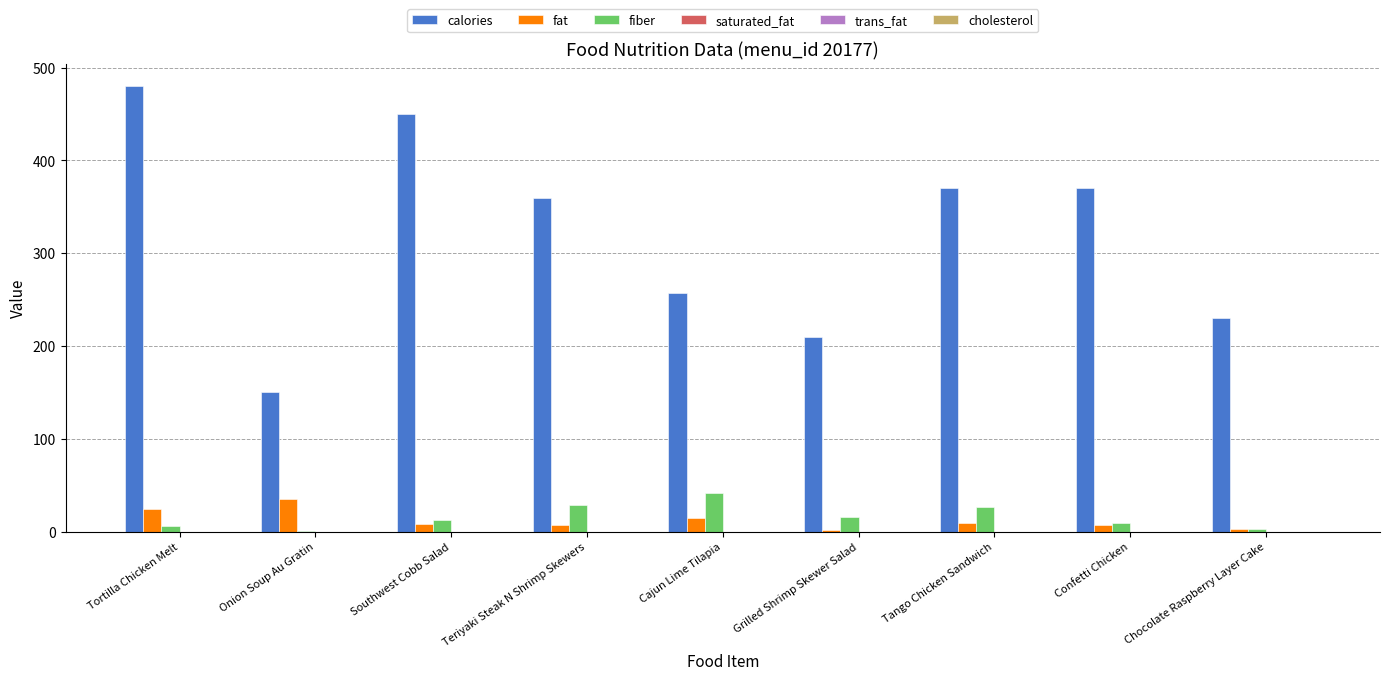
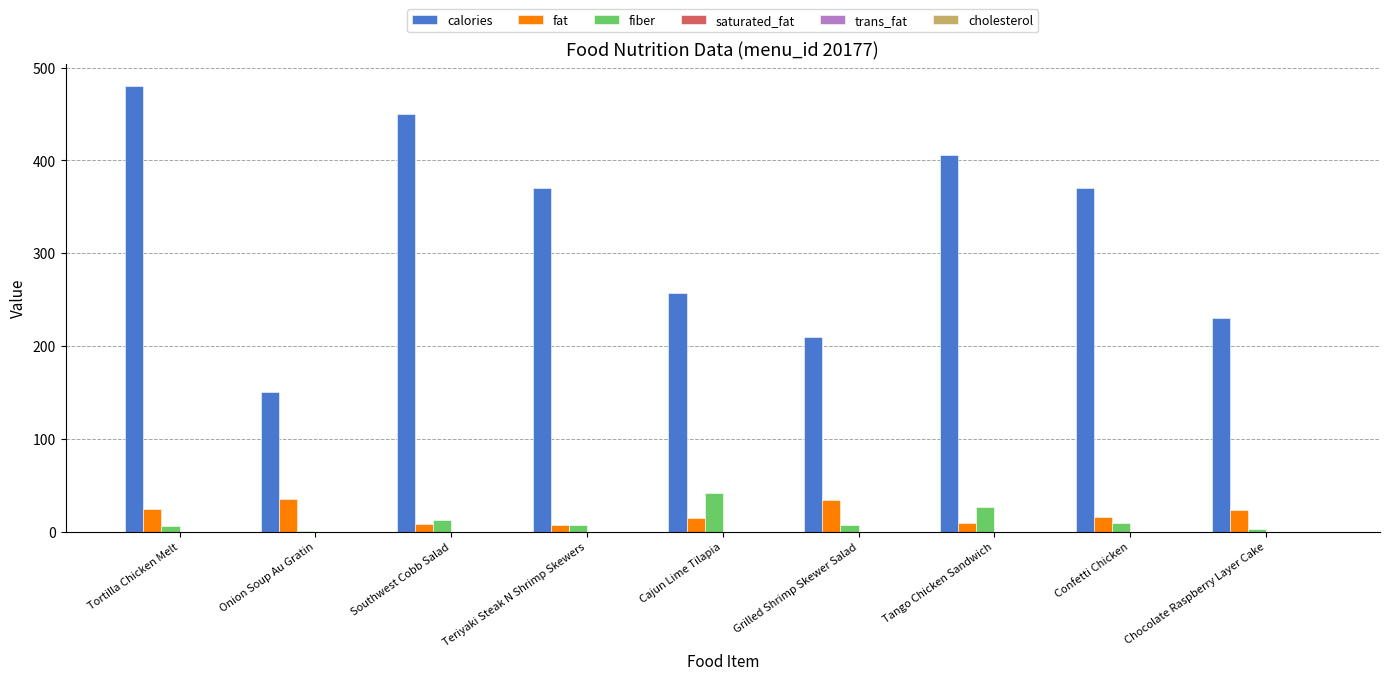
  {
    "calories": {
      "Tortilla Chicken Melt": 480,
      "Onion Soup Au Gratin": 150,
      "Southwest Cobb Salad": 450,
-     "Teriyaki Steak N Shrimp Skewers": 360,
+     "Teriyaki Steak N Shrimp Skewers": 370,
      "Cajun Lime Tilapia": 260,
      "Grilled Shrimp Skewer Salad": 210,
-     "Tango Chicken Sandwich": 370,
+     "Tango Chicken Sandwich": 410,
      "Confetti Chicken": 370,
      "Chocolate Raspberry Layer Cake": 230
    },
    "fat": {
      "Tortilla Chicken Melt": 20,
      "Onion Soup Au Gratin": 40,
      "Southwest Cobb Salad": 10,
      "Teriyaki Steak N Shrimp Skewers": 10,
      "Cajun Lime Tilapia": 20,
-     "Grilled Shrimp Skewer Salad": 0,
+     "Grilled Shrimp Skewer Salad": 30,
      "Tango Chicken Sandwich": 10,
-     "Confetti Chicken": 10,
-     "Chocolate Raspberry Layer Cake": 0
+     "Confetti Chicken": 20,
+     "Chocolate Raspberry Layer Cake": 20
    },
    "fiber": {
      "Tortilla Chicken Melt": 10,
      "Southwest Cobb Salad": 10,
-     "Teriyaki Steak N Shrimp Skewers": 30,
+     "Teriyaki Steak N Shrimp Skewers": 10,
      "Cajun Lime Tilapia": 40,
-     "Grilled Shrimp Skewer Salad": 20,
+     "Grilled Shrimp Skewer Salad": 10,
      "Tango Chicken Sandwich": 30,
      "Confetti Chicken": 10,
      "Chocolate Raspberry Layer Cake": 0
    },
    "saturated_fat": {
      "Tortilla Chicken Melt": 0,
      "Onion Soup Au Gratin": 0,
      "Southwest Cobb Salad": 0,
      "Teriyaki Steak N Shrimp Skewers": 0,
      "Cajun Lime Tilapia": 0,
      "Grilled Shrimp Skewer Salad": 0,
      "Tango Chicken Sandwich": 0,
      "Confetti Chicken": 0,
      "Chocolate Raspberry Layer Cake": 0
    },
    "trans_fat": {
      "Tortilla Chicken Melt": 0,
      "Onion Soup Au Gratin": 0,
      "Southwest Cobb Salad": 0,
      "Teriyaki Steak N Shrimp Skewers": 0,
      "Cajun Lime Tilapia": 0,
      "Grilled Shrimp Skewer Salad": 0,
      "Tango Chicken Sandwich": 0,
      "Confetti Chicken": 0,
      "Chocolate Raspberry Layer Cake": 0
    },
    "cholesterol": {
      "Tortilla Chicken Melt": 0,
      "Onion Soup Au Gratin": 0,
      "Southwest Cobb Salad": 0,
      "Teriyaki Steak N Shrimp Skewers": 0,
      "Cajun Lime Tilapia": 0,
      "Grilled Shrimp Skewer Salad": 0,
      "Tango Chicken Sandwich": 0,
      "Confetti Chicken": 0,
      "Chocolate Raspberry Layer Cake": 0
    }
  }
